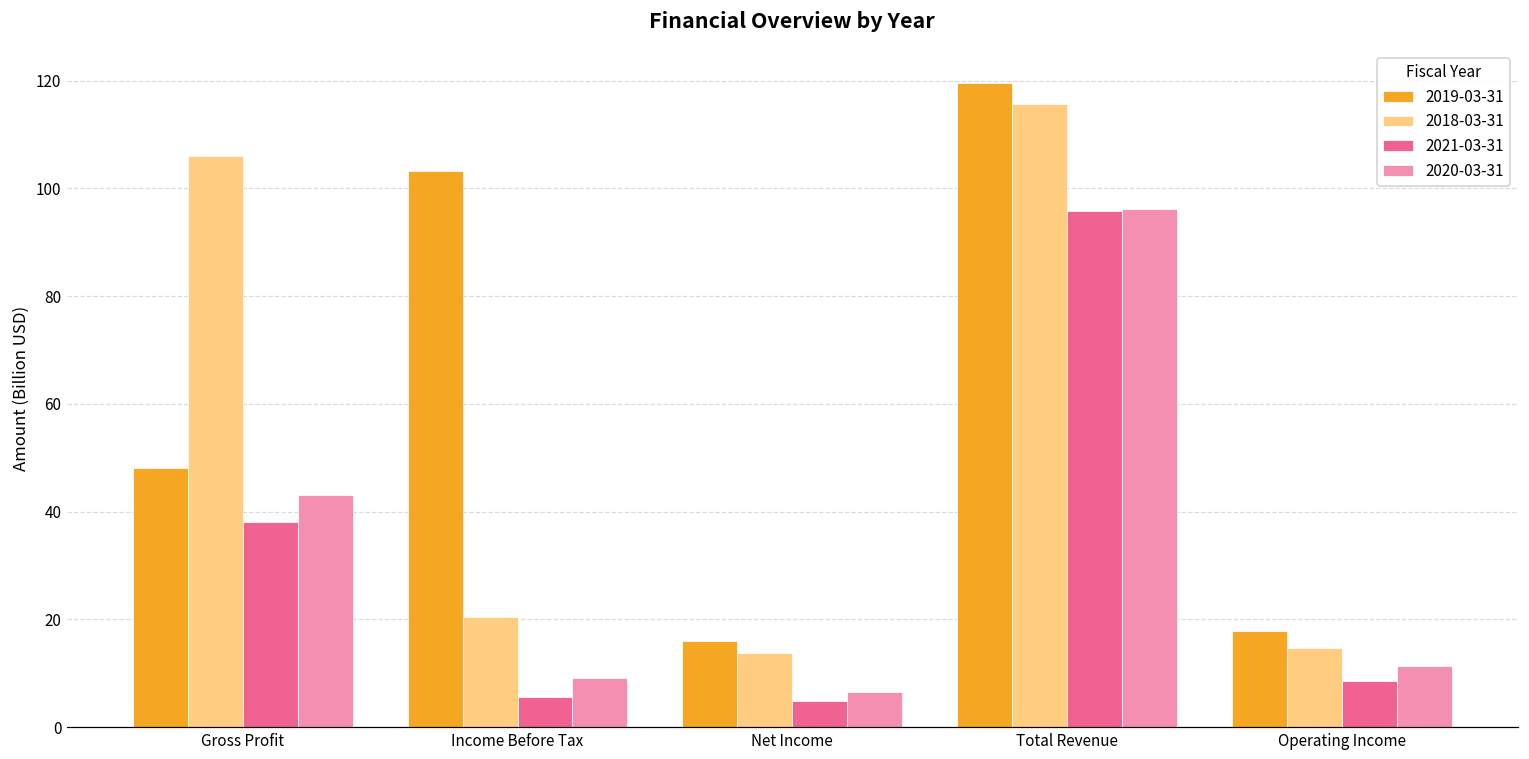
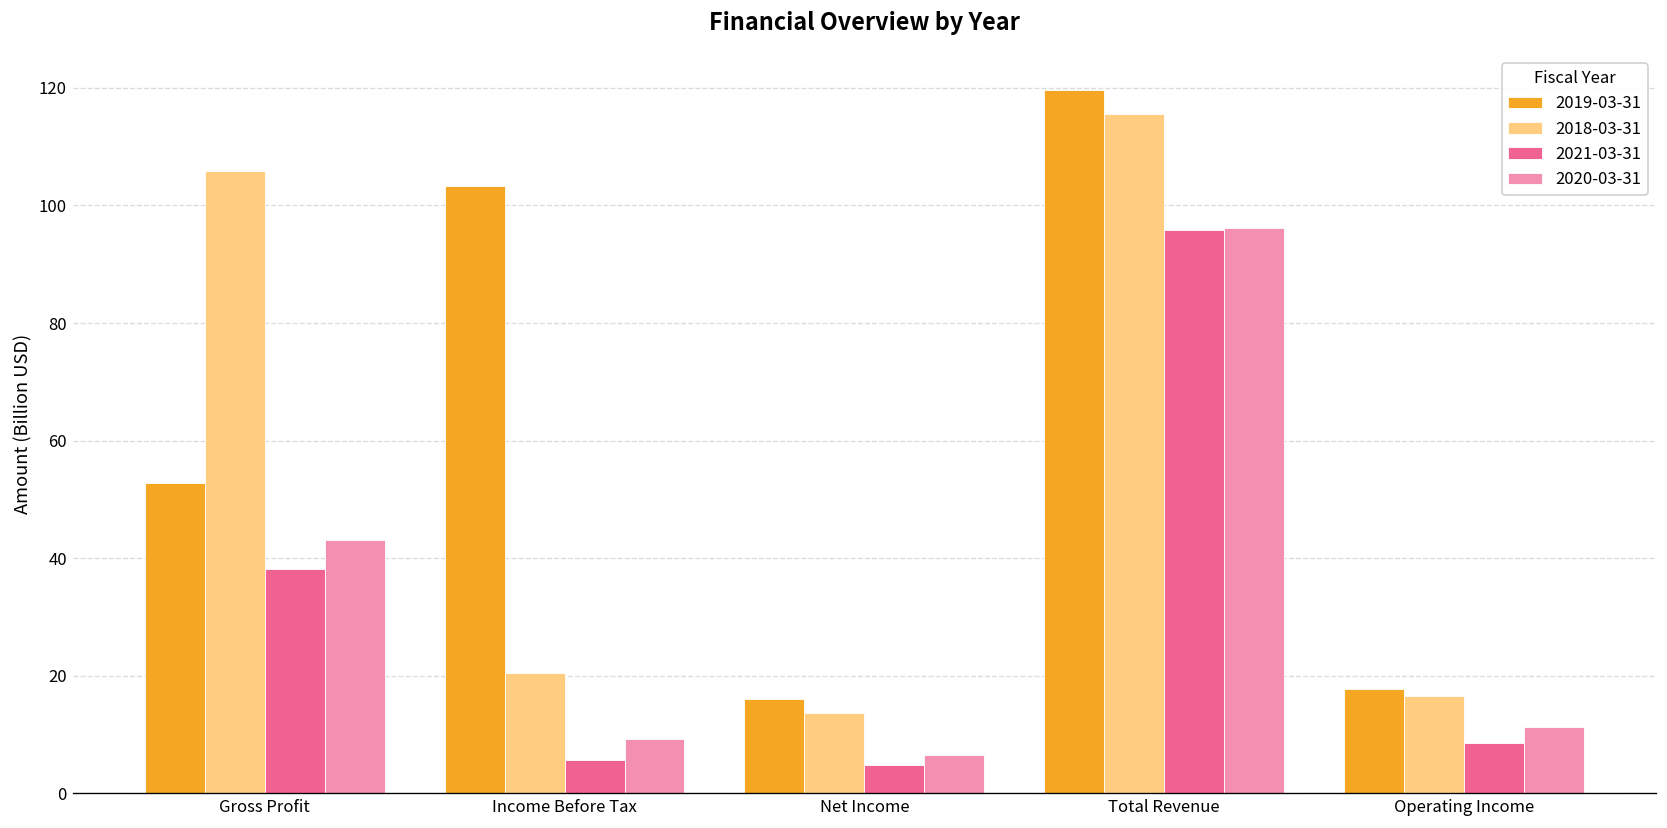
  {
    "2019-03-31": {
-     "Gross Profit": 48,
+     "Gross Profit": 53,
      "Income Before Tax": 103,
      "Net Income": 16,
      "Total Revenue": 120,
      "Operating Income": 18
    },
    "2018-03-31": {
      "Gross Profit": 106,
      "Income Before Tax": 20,
      "Net Income": 14,
      "Total Revenue": 116,
-     "Operating Income": 15
+     "Operating Income": 17
    }
  }
